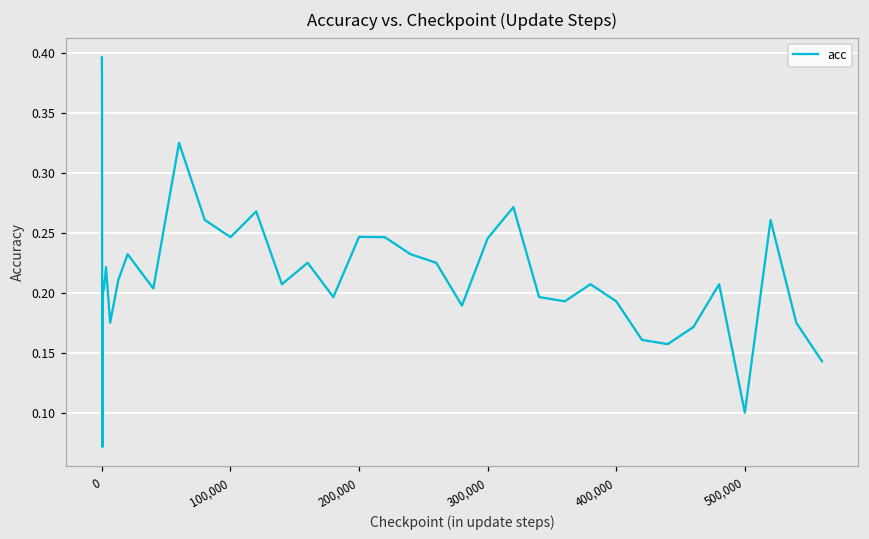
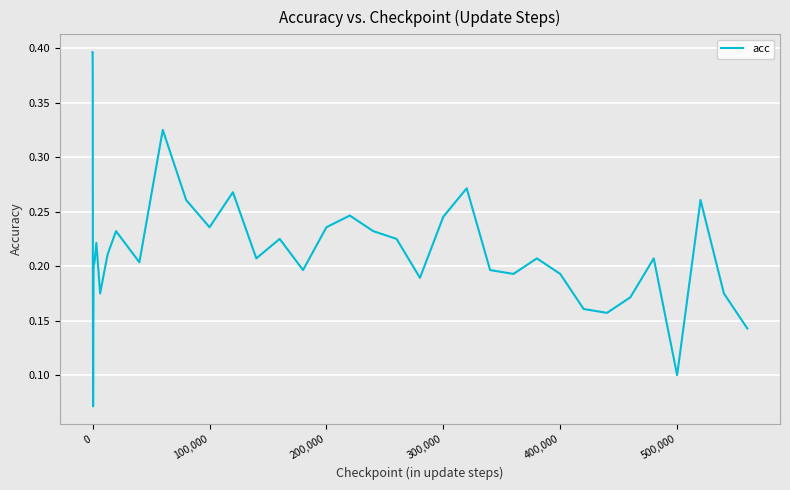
  {
    "0": 0.396,
-   "100,000": 0.246,
-   "200,000": 0.247,
+   "100,000": 0.236,
+   "200,000": 0.236,
    "300,000": 0.245,
    "400,000": 0.193,
    "500,000": 0.100
  }
